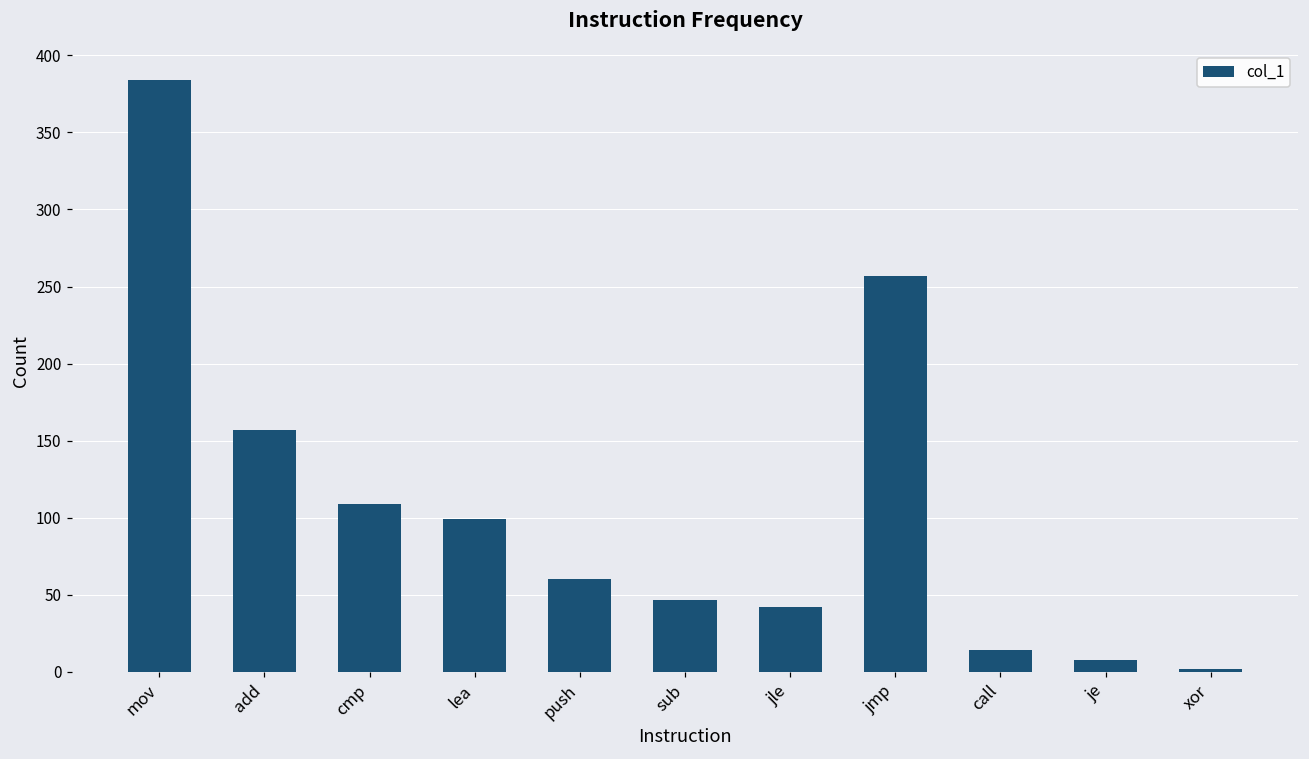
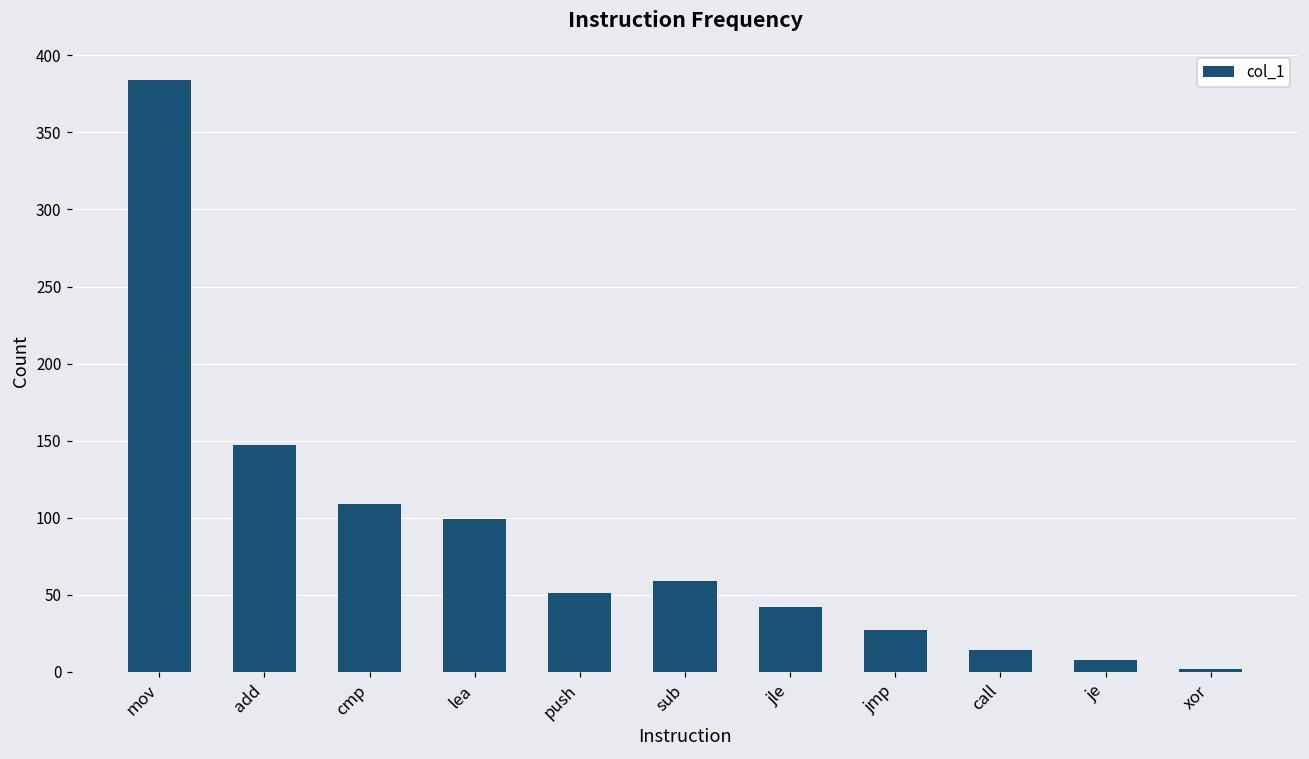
  {
    "mov": 384,
-   "add": 157,
+   "add": 147,
    "cmp": 109,
    "lea": 99,
-   "push": 60,
-   "sub": 47,
+   "push": 51,
+   "sub": 59,
    "jle": 42,
-   "jmp": 257,
+   "jmp": 27,
    "call": 14,
    "je": 8,
    "xor": 2
  }
